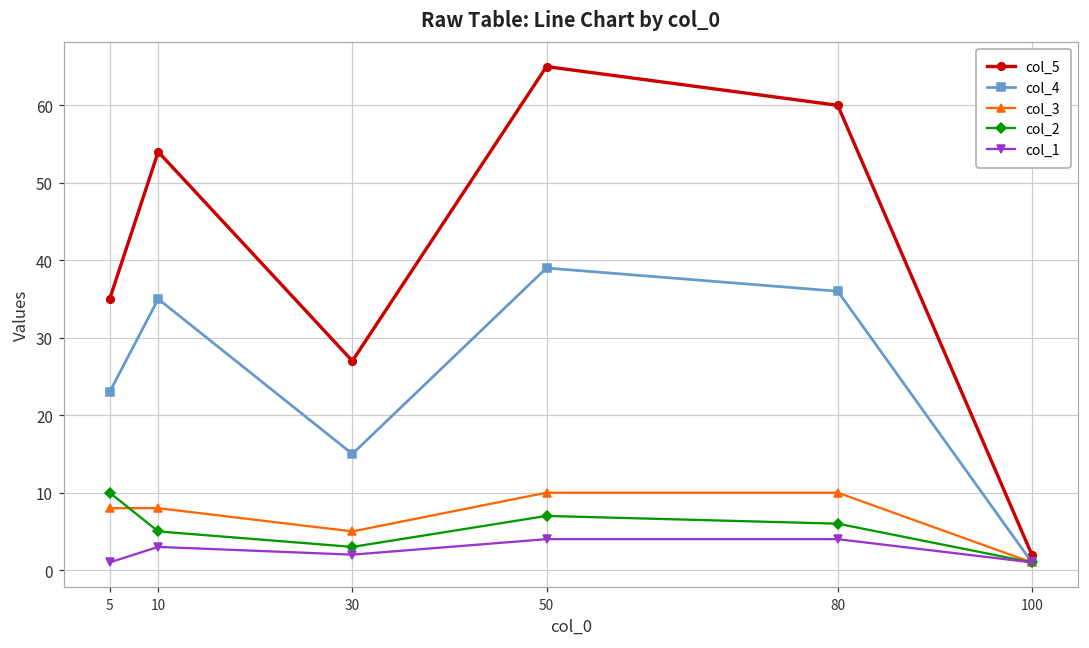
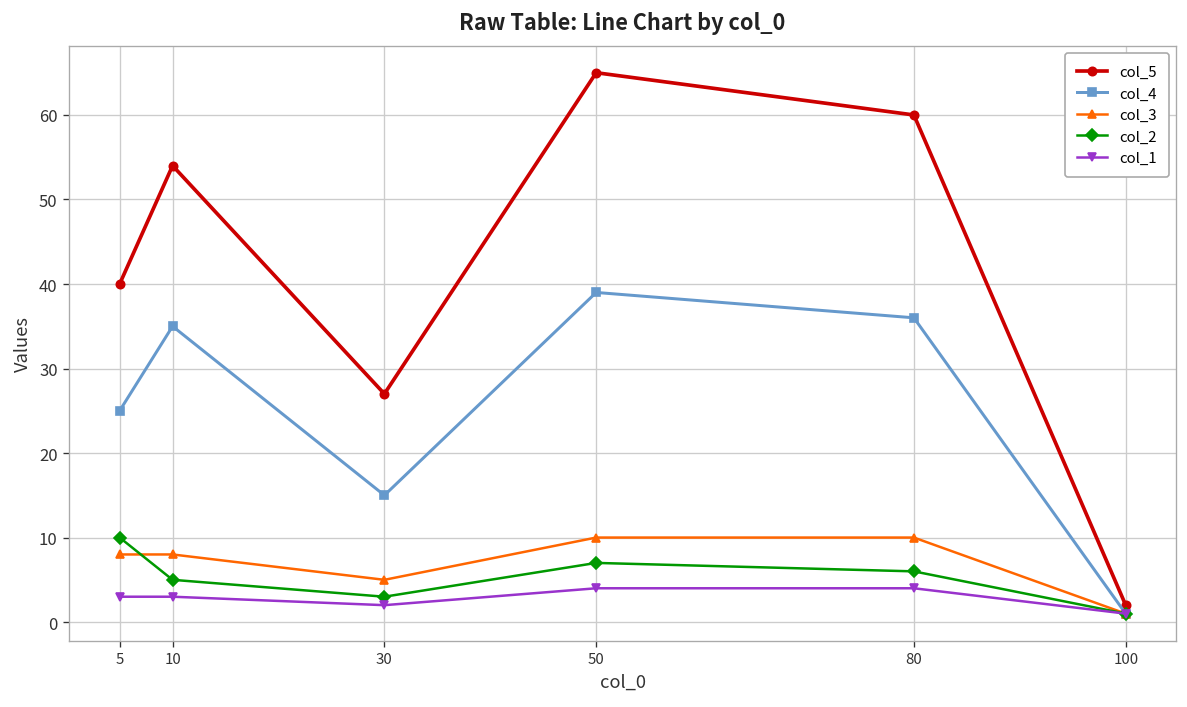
  {
    "col_5": {
-     "5": 35,
+     "5": 40,
      "10": 54,
      "30": 27,
      "50": 65,
      "80": 60,
      "100": 2
    },
    "col_4": {
-     "5": 23,
+     "5": 25,
      "10": 35,
      "30": 15,
      "50": 39,
      "80": 36
    },
    "col_3": {
      "5": 8,
      "10": 8,
      "30": 5,
      "50": 10,
      "80": 10
    },
    "col_2": {
      "5": 10,
      "10": 5,
      "30": 3,
      "50": 7,
      "80": 6
    },
    "col_1": {
-     "5": 1,
+     "5": 3,
      "10": 3,
      "30": 2,
      "50": 4,
      "80": 4
    }
  }
